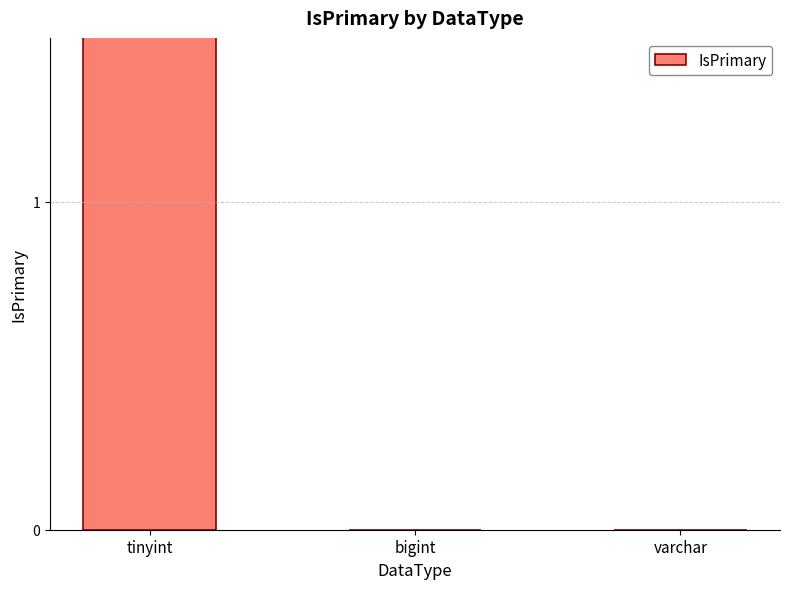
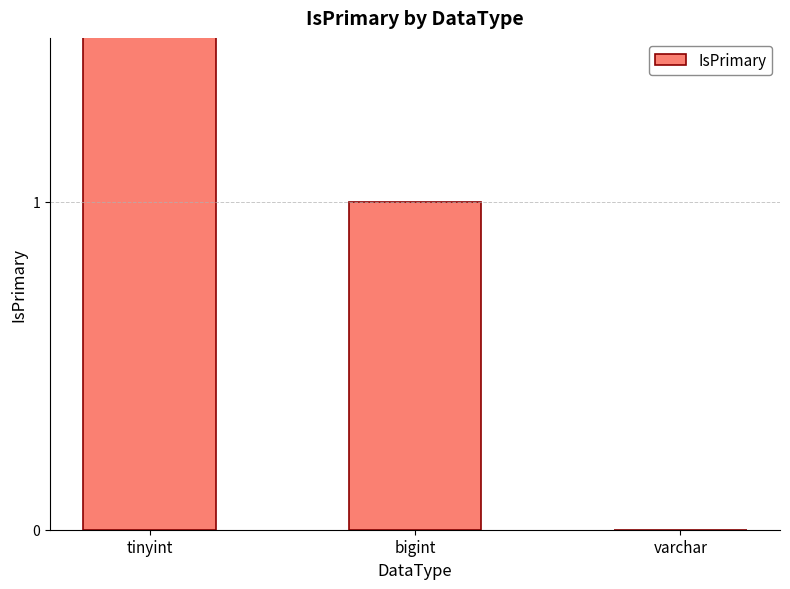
  {
-   "bigint": 0,
+   "bigint": 1,
    "varchar": 0
  }
